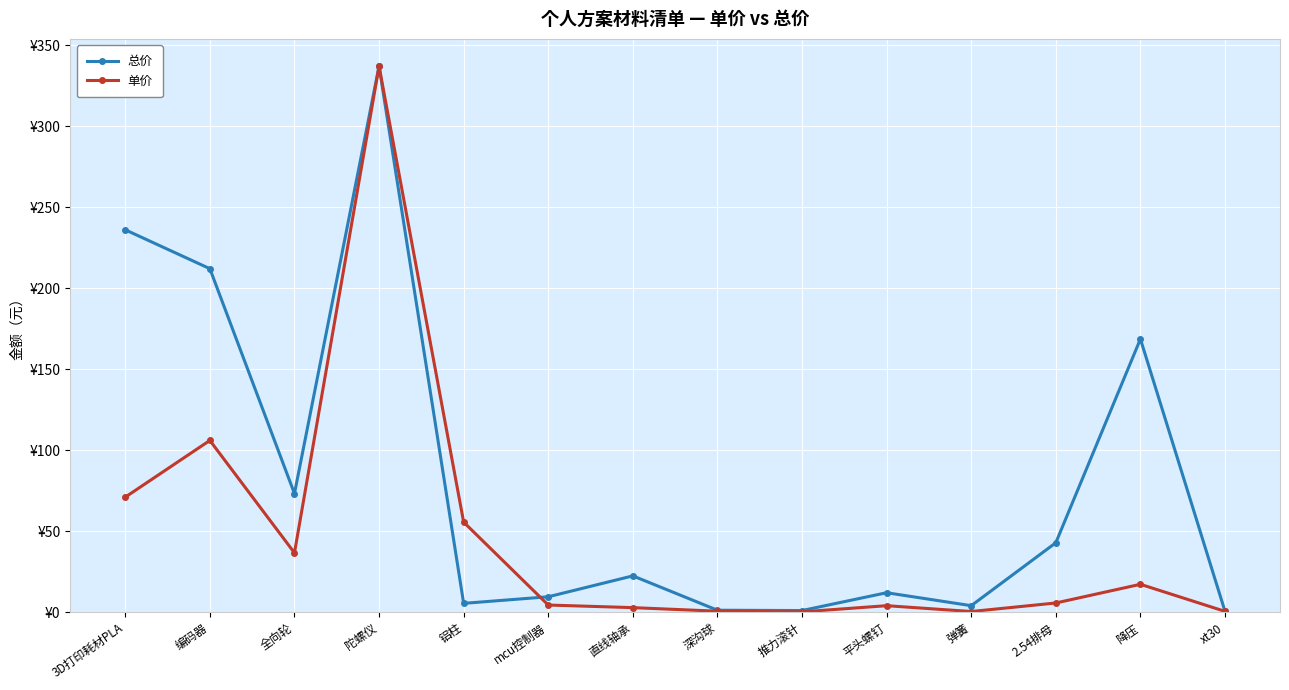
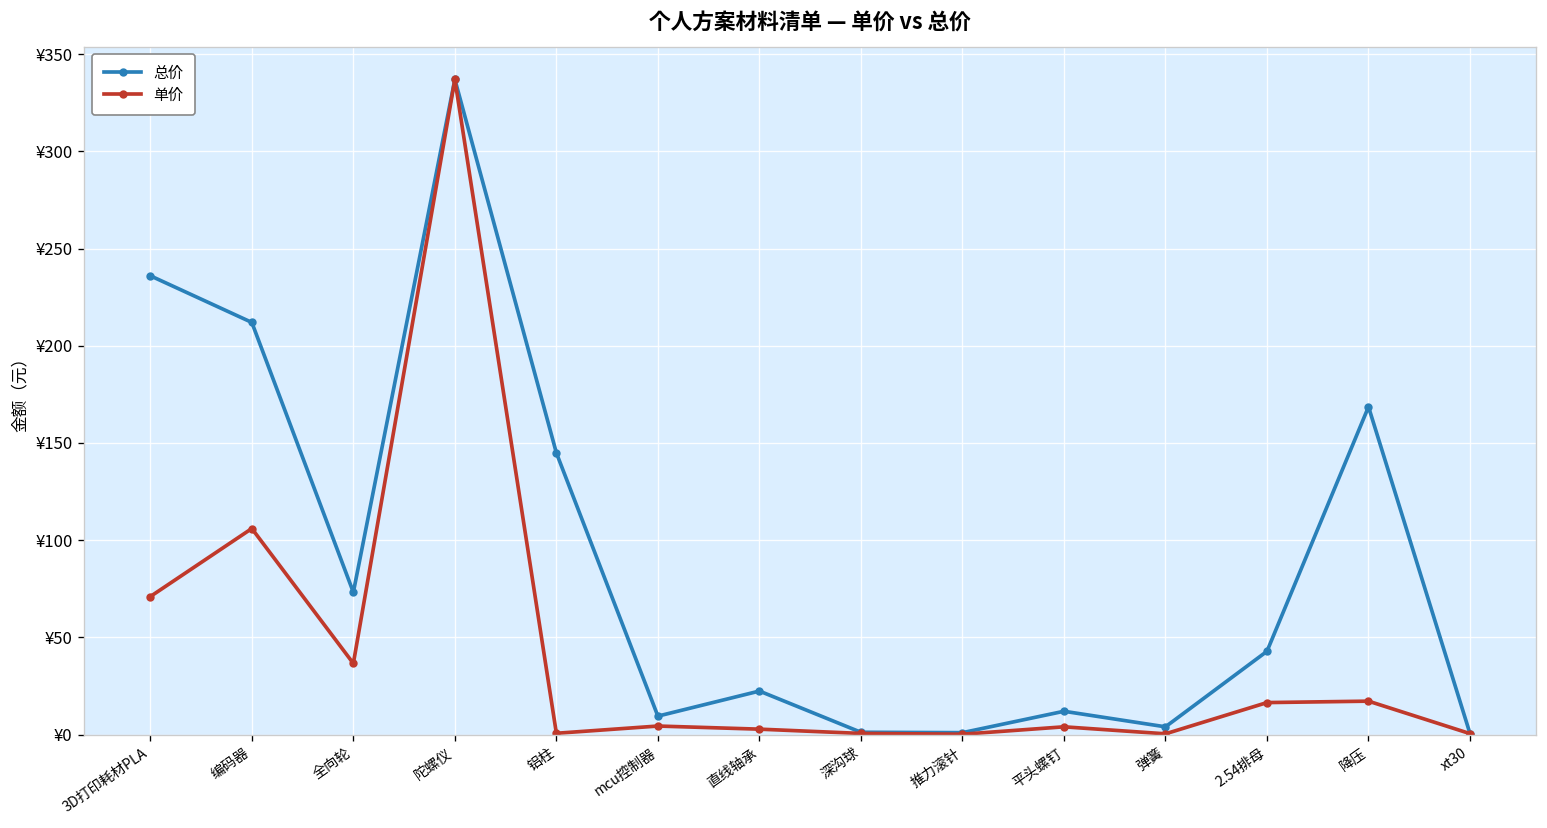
  {
    "总价": {
      "3D打印耗材PLA": "¥236",
      "编码器": "¥212",
      "全向轮": "¥73",
-     "铝柱": "¥5",
+     "铝柱": "¥145",
      "mcu控制器": "¥10",
      "直线轴承": "¥22",
      "平头螺钉": "¥12",
      "弹簧": "¥4",
      "2.54排母": "¥43",
      "降压": "¥169"
    },
    "单价": {
      "3D打印耗材PLA": "¥71",
      "编码器": "¥106",
      "全向轮": "¥37",
-     "铝柱": "¥56",
+     "铝柱": "¥1",
      "mcu控制器": "¥4",
      "直线轴承": "¥3",
      "平头螺钉": "¥4",
      "弹簧": "¥0",
-     "2.54排母": "¥6",
+     "2.54排母": "¥16",
      "降压": "¥17"
    }
  }
